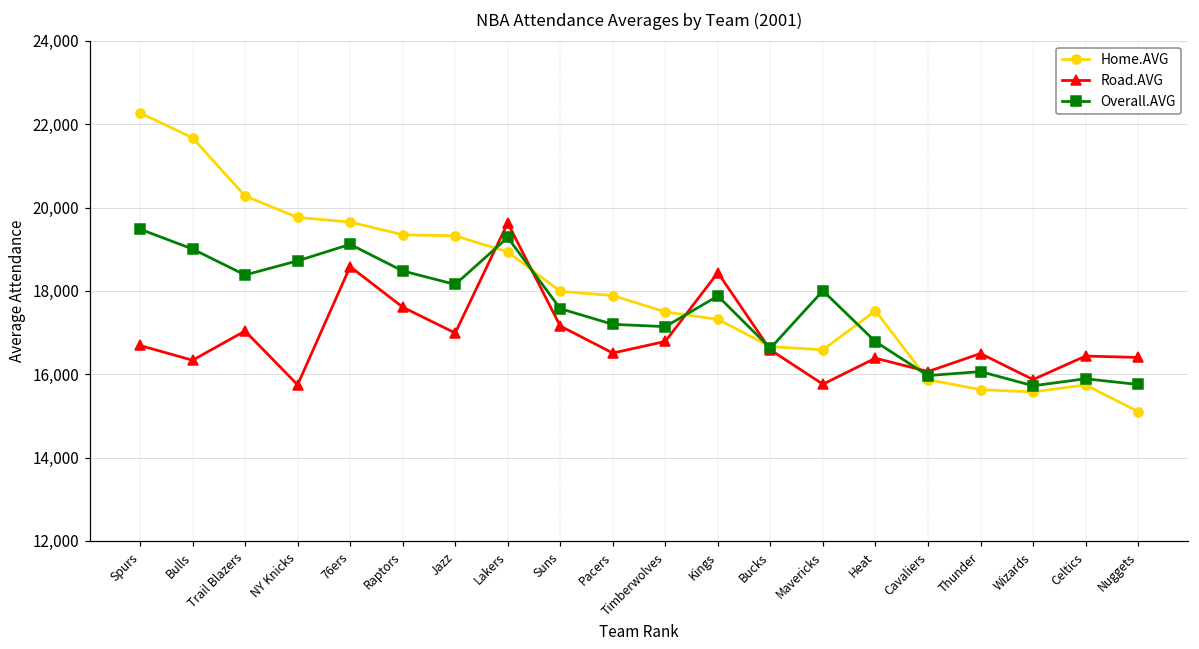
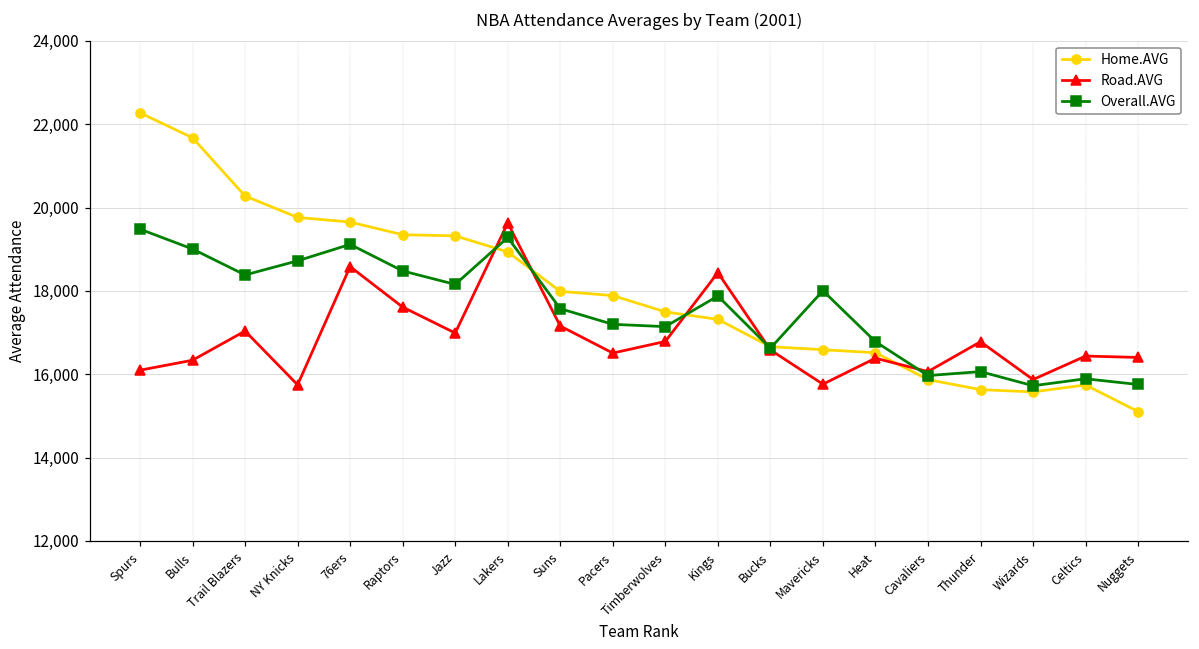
  {
    "Home.AVG": {
      "Spurs": "22,300",
      "Bulls": "21,700",
      "Trail Blazers": "20,300",
      "NY Knicks": "19,800",
      "76ers": "19,700",
      "Raptors": "19,300",
      "Jazz": "19,300",
      "Lakers": "18,900",
      "Suns": "18,000",
      "Pacers": "17,900",
      "Timberwolves": "17,500",
      "Kings": "17,300",
      "Mavericks": "16,600",
-     "Heat": "17,500",
+     "Heat": "16,500",
      "Cavaliers": "15,900",
      "Thunder": "15,600",
      "Wizards": "15,600",
      "Celtics": "15,700",
      "Nuggets": "15,100"
    },
    "Road.AVG": {
-     "Spurs": "16,700",
+     "Spurs": "16,100",
      "Bulls": "16,300",
      "Trail Blazers": "17,000",
      "NY Knicks": "15,700",
      "76ers": "18,600",
      "Raptors": "17,600",
      "Jazz": "17,000",
      "Lakers": "19,600",
      "Suns": "17,200",
      "Pacers": "16,500",
      "Timberwolves": "16,800",
      "Kings": "18,400",
      "Mavericks": "15,800",
      "Heat": "16,400",
      "Cavaliers": "16,100",
-     "Thunder": "16,500",
+     "Thunder": "16,800",
      "Wizards": "15,900",
      "Celtics": "16,400",
      "Nuggets": "16,400"
    },
    "Overall.AVG": {
      "Spurs": "19,500",
      "Bulls": "19,000",
      "Trail Blazers": "18,400",
      "NY Knicks": "18,700",
      "76ers": "19,100",
      "Raptors": "18,500",
      "Jazz": "18,200",
      "Lakers": "19,300",
      "Suns": "17,600",
      "Pacers": "17,200",
      "Timberwolves": "17,100",
      "Kings": "17,900",
      "Mavericks": "18,000",
      "Heat": "16,800",
      "Cavaliers": "16,000",
      "Thunder": "16,100",
      "Wizards": "15,700",
      "Celtics": "15,900",
      "Nuggets": "15,800"
    }
  }
